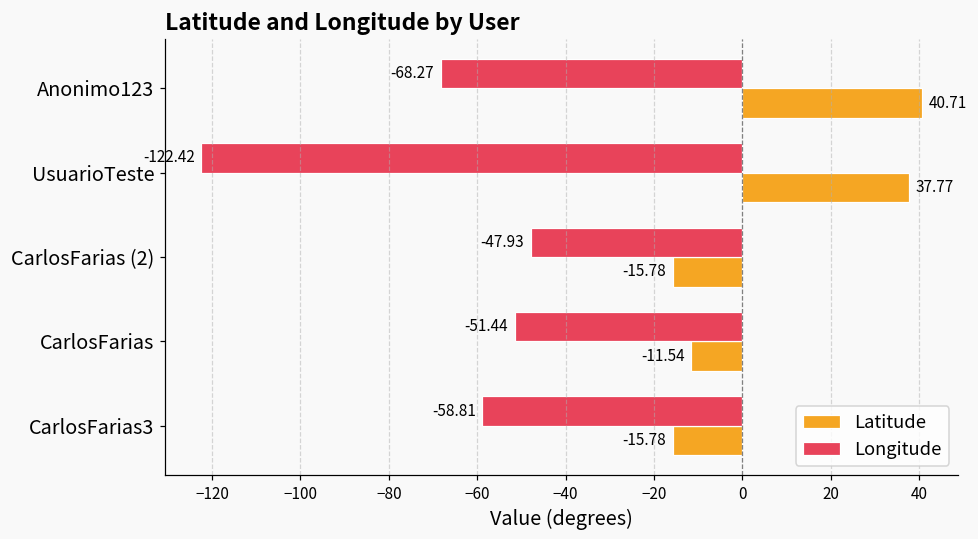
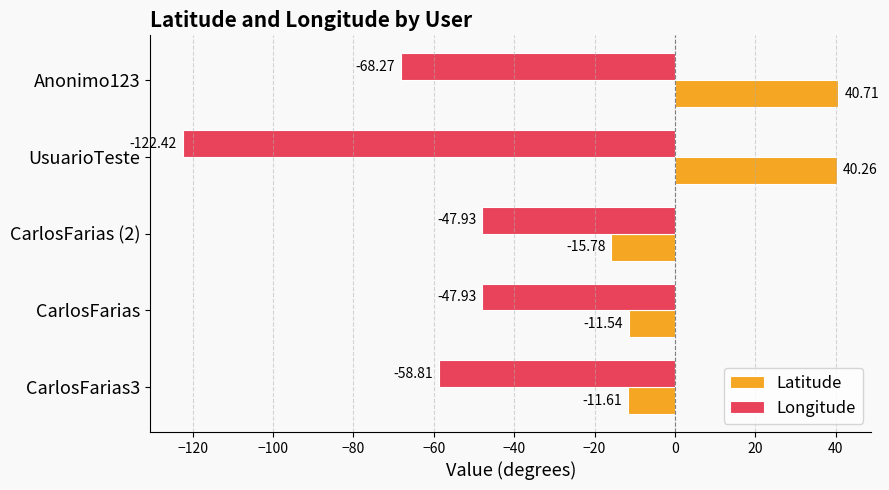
  {
    "Latitude": {
      "Anonimo123": 40.71,
-     "UsuarioTeste": 37.77,
+     "UsuarioTeste": 40.26,
      "CarlosFarias (2)": -15.78,
      "CarlosFarias": -11.54,
-     "CarlosFarias3": -15.78
+     "CarlosFarias3": -11.61
    },
    "Longitude": {
      "Anonimo123": -68.27,
      "UsuarioTeste": -122.42,
      "CarlosFarias (2)": -47.93,
-     "CarlosFarias": -51.44,
+     "CarlosFarias": -47.93,
      "CarlosFarias3": -58.81
    }
  }
